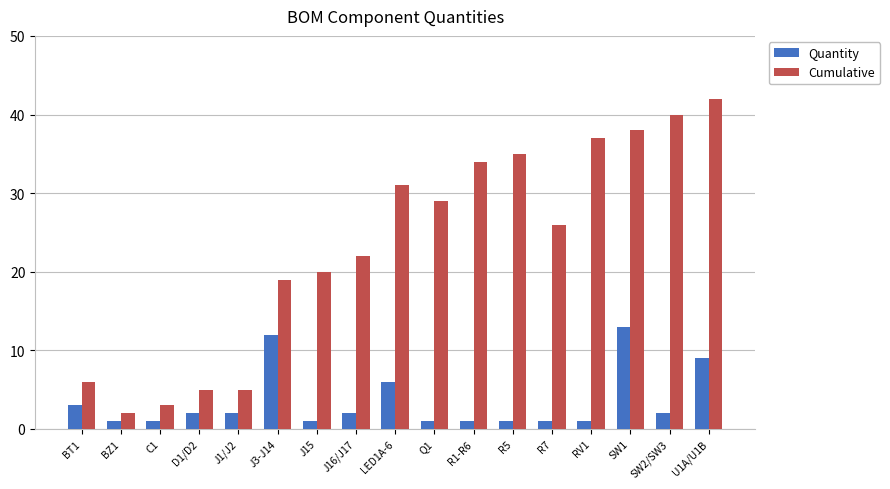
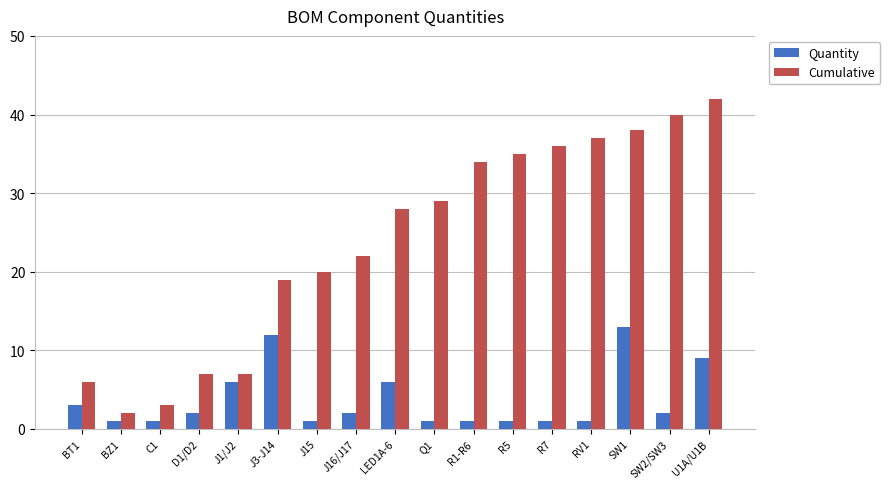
  {
    "Quantity": {
      "BT1": 3,
      "BZ1": 1,
      "C1": 1,
      "D1/D2": 2,
-     "J1/J2": 2,
+     "J1/J2": 6,
      "J3-J14": 12,
      "J15": 1,
      "J16/J17": 2,
      "LED1A-6": 6,
      "Q1": 1,
      "R1-R6": 1,
      "R5": 1,
      "R7": 1,
      "RV1": 1,
      "SW1": 13,
      "SW2/SW3": 2,
      "U1A/U1B": 9
    },
    "Cumulative": {
      "BT1": 6,
      "BZ1": 2,
      "C1": 3,
-     "D1/D2": 5,
-     "J1/J2": 5,
+     "D1/D2": 7,
+     "J1/J2": 7,
      "J3-J14": 19,
      "J15": 20,
      "J16/J17": 22,
-     "LED1A-6": 31,
+     "LED1A-6": 28,
      "Q1": 29,
      "R1-R6": 34,
      "R5": 35,
-     "R7": 26,
+     "R7": 36,
      "RV1": 37,
      "SW1": 38,
      "SW2/SW3": 40,
      "U1A/U1B": 42
    }
  }
